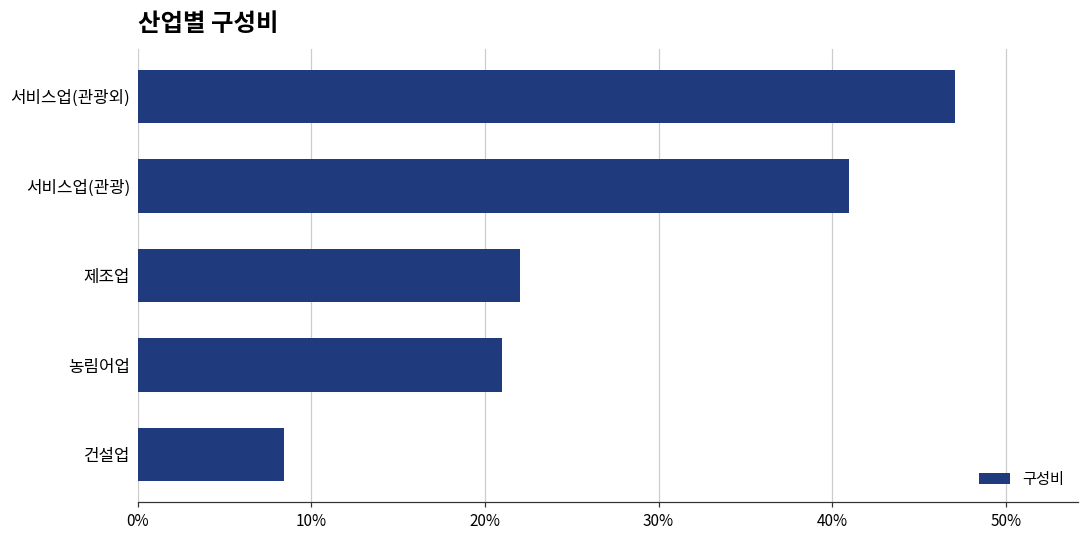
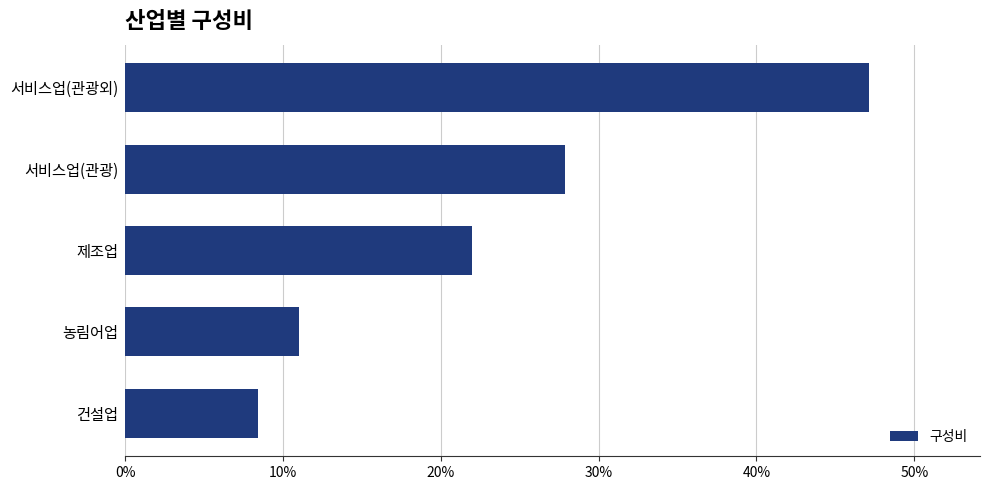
  {
    "서비스업(관광외)": "47.1%",
-   "서비스업(관광)": "41.0%",
+   "서비스업(관광)": "27.9%",
    "제조업": "22.0%",
-   "농림어업": "21%",
+   "농림어업": "11%",
    "건설업": "8.4%"
  }
